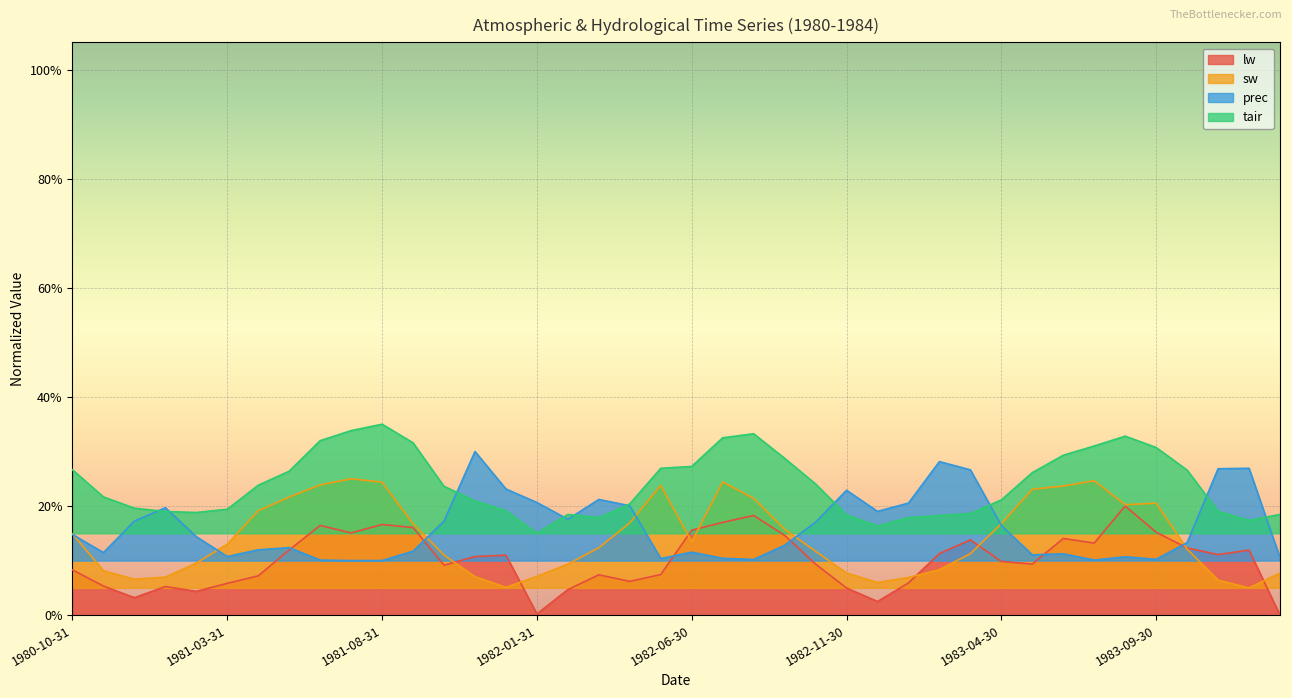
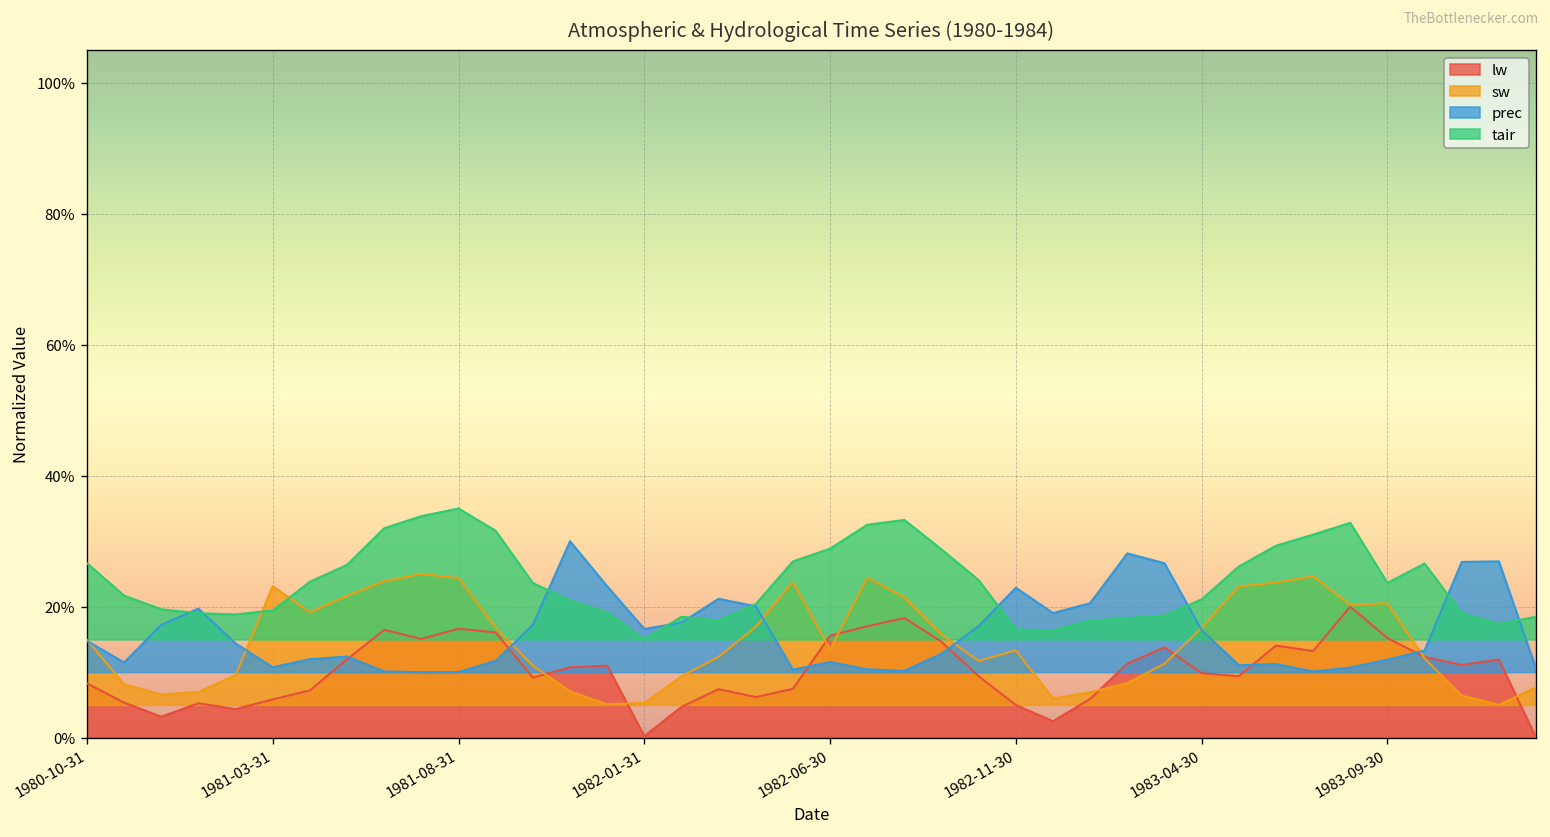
  {
    "lw": {
      "1980-10-31": "8%",
      "1981-03-31": "6%",
      "1981-08-31": "17%",
      "1982-01-31": "0%",
      "1982-06-30": "16%",
      "1982-11-30": "5%",
      "1983-04-30": "10%",
      "1983-09-30": "15%"
    },
    "sw": {
-     "1981-03-31": "13%",
+     "1981-03-31": "23%",
      "1981-08-31": "24%",
-     "1982-01-31": "7%",
+     "1982-01-31": "5%",
      "1982-06-30": "13%",
-     "1982-11-30": "8%",
+     "1982-11-30": "13%",
      "1983-09-30": "21%"
    },
    "prec": {
      "1981-03-31": "11%",
      "1981-08-31": "10%",
-     "1982-01-31": "21%",
+     "1982-01-31": "17%",
      "1982-06-30": "12%",
      "1982-11-30": "23%",
-     "1983-09-30": "10%"
+     "1983-09-30": "12%"
    },
    "tair": {
      "1980-10-31": "27%",
      "1981-03-31": "19%",
      "1981-08-31": "35%",
      "1982-01-31": "15%",
-     "1982-06-30": "27%",
-     "1982-11-30": "18%",
+     "1982-06-30": "29%",
+     "1982-11-30": "17%",
      "1983-04-30": "21%",
-     "1983-09-30": "31%"
+     "1983-09-30": "24%"
    }
  }
